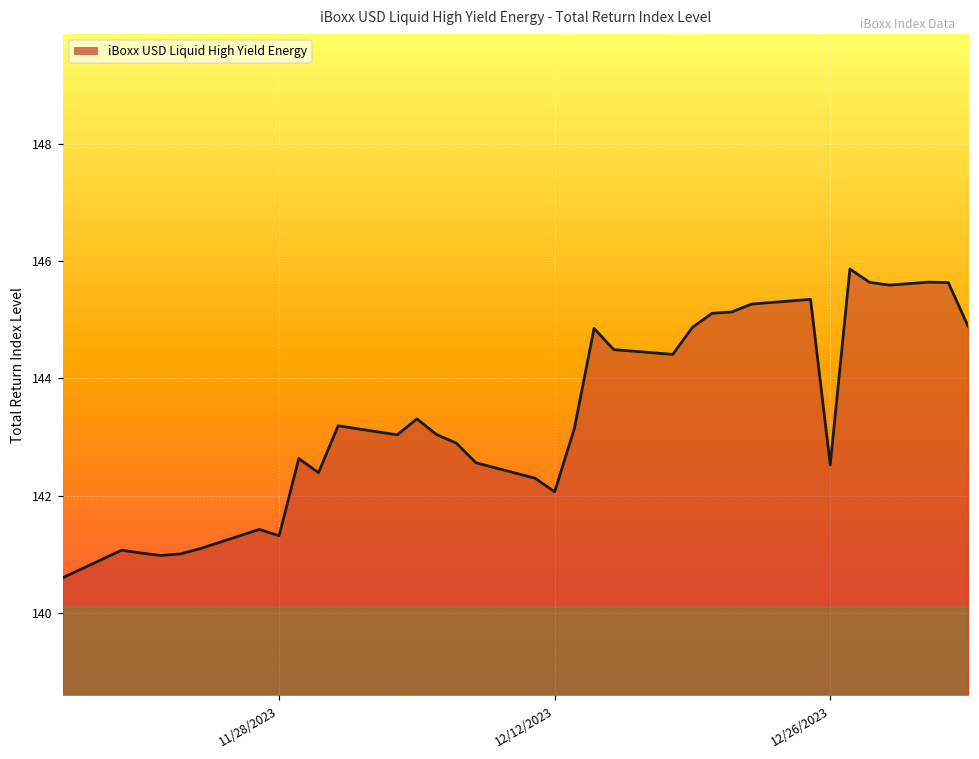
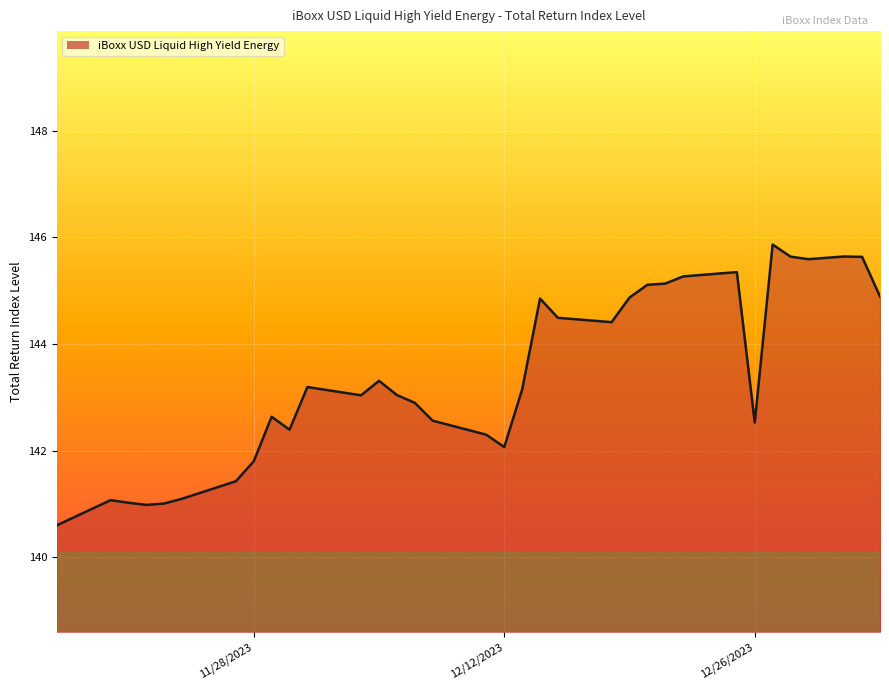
  {
-   "11/28/2023": 141.3,
+   "11/28/2023": 141.8,
    "12/12/2023": 142.1,
    "12/26/2023": 142.5
  }
